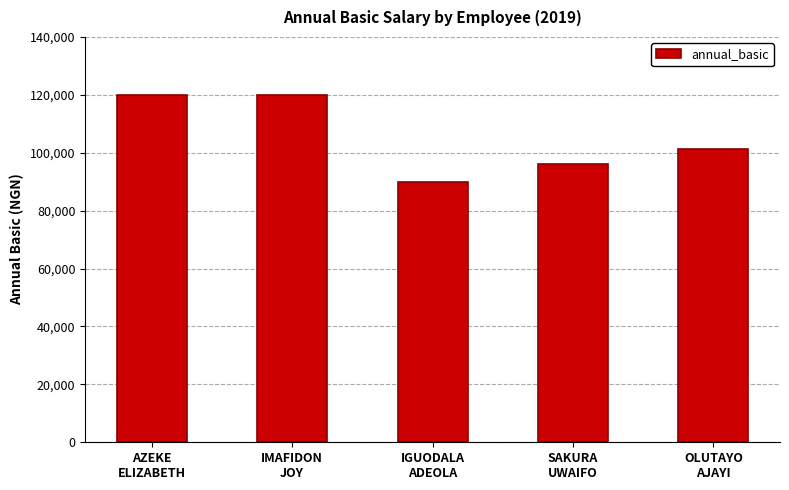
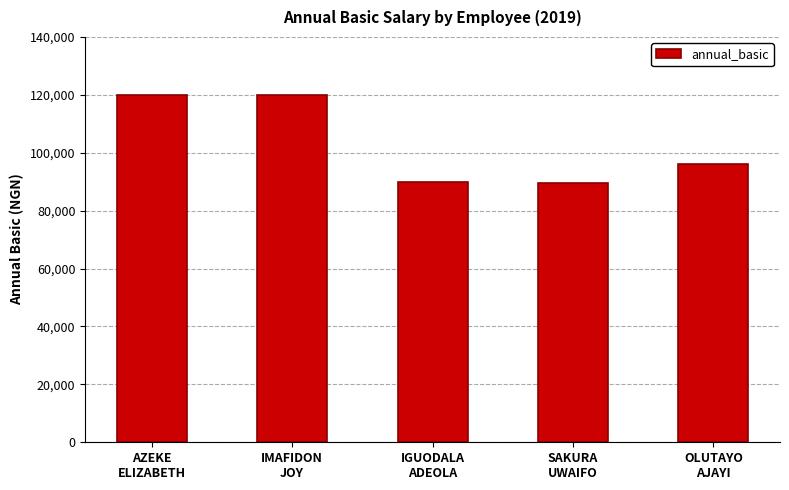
  {
    "AZEKE ELIZABETH": "120,000",
    "IMAFIDON JOY": "120,000",
    "IGUODALA ADEOLA": "90,000",
-   "SAKURA UWAIFO": "96,000",
-   "OLUTAYO AJAYI": "101,000"
+   "SAKURA UWAIFO": "90,000",
+   "OLUTAYO AJAYI": "96,000"
  }
